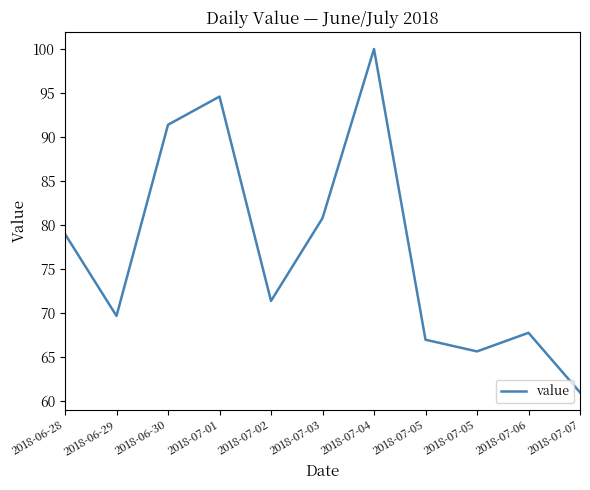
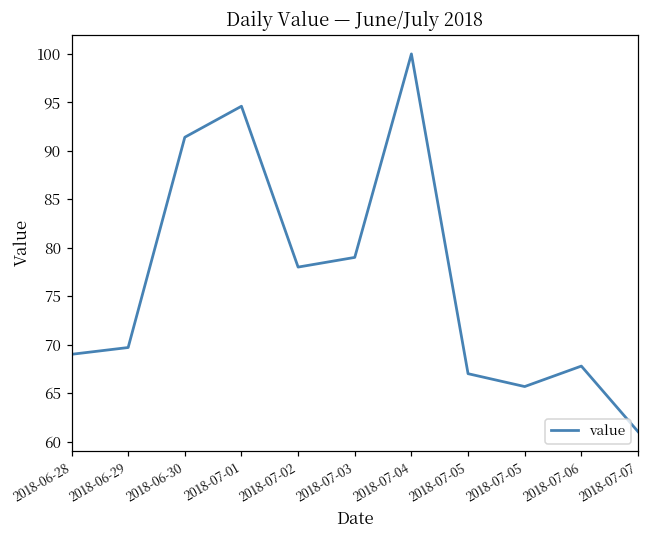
  {
-   "2018-06-28": 79,
+   "2018-06-28": 69,
    "2018-06-29": 70,
    "2018-06-30": 91,
    "2018-07-01": 95,
-   "2018-07-02": 71,
-   "2018-07-03": 81,
+   "2018-07-02": 78,
+   "2018-07-03": 79,
    "2018-07-04": 100,
    "2018-07-06": 68,
    "2018-07-07": 61
  }
